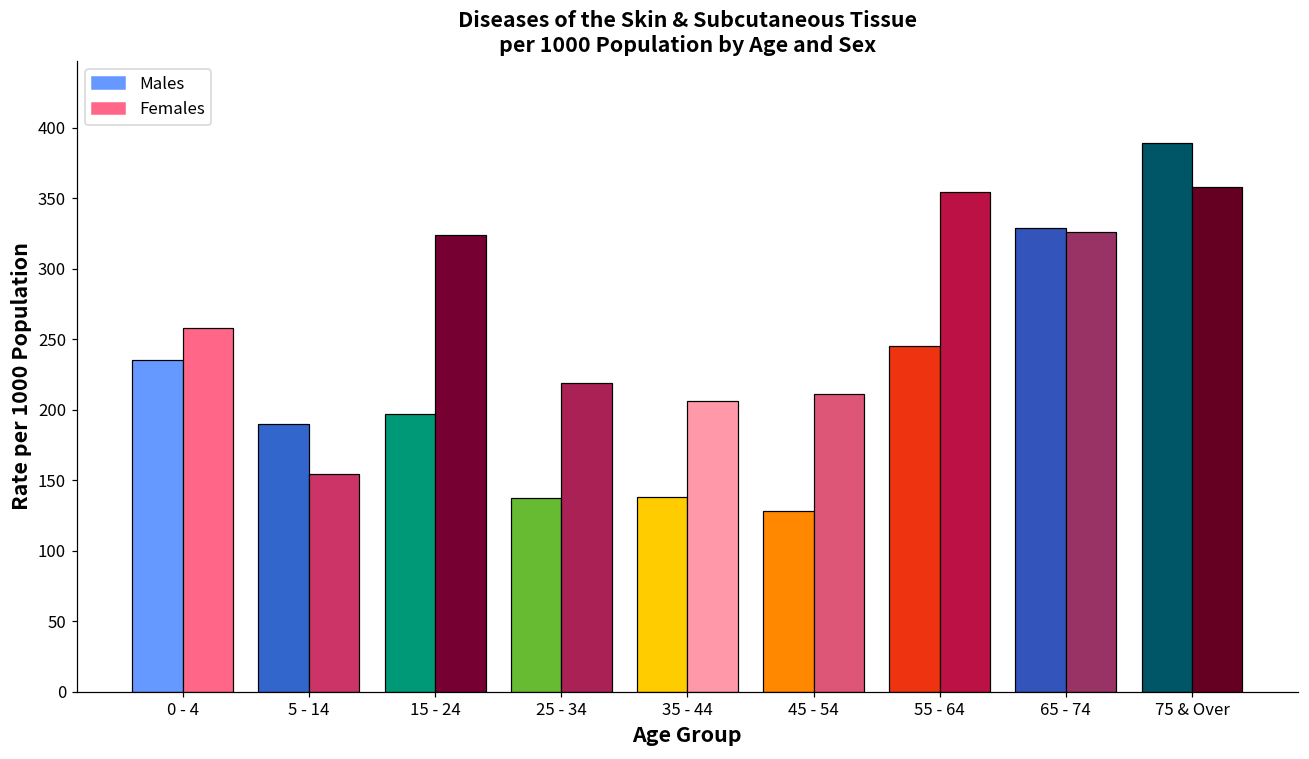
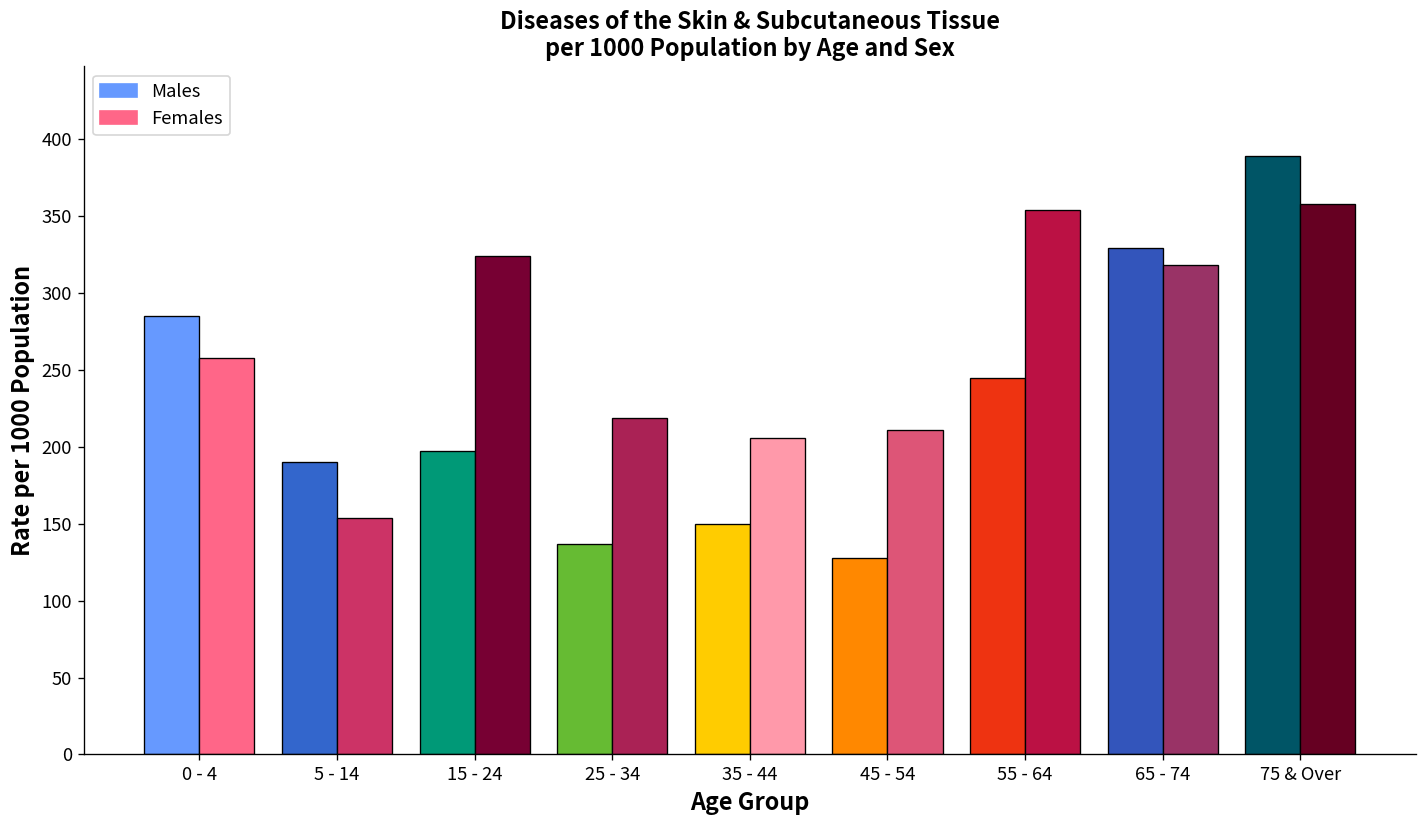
  {
    "Males": {
-     "0 - 4": 235,
+     "0 - 4": 285,
      "5 - 14": 190,
      "15 - 24": 197,
      "25 - 34": 137,
-     "35 - 44": 138,
+     "35 - 44": 150,
      "45 - 54": 128,
      "55 - 64": 245,
      "65 - 74": 329,
      "75 & Over": 389
    },
    "Females": {
      "0 - 4": 258,
      "5 - 14": 154,
      "15 - 24": 324,
      "25 - 34": 219,
      "35 - 44": 206,
      "45 - 54": 211,
      "55 - 64": 354,
-     "65 - 74": 326,
+     "65 - 74": 318,
      "75 & Over": 358
    }
  }
